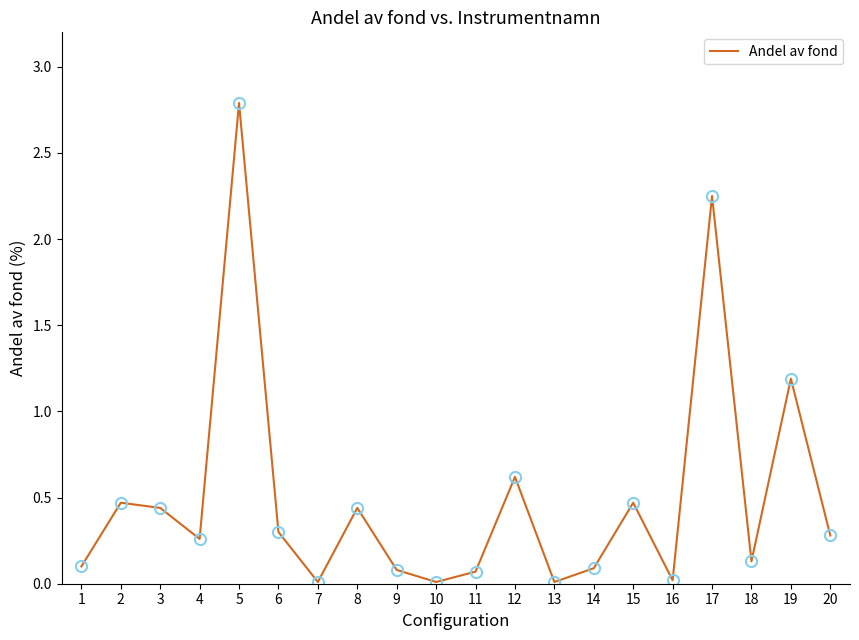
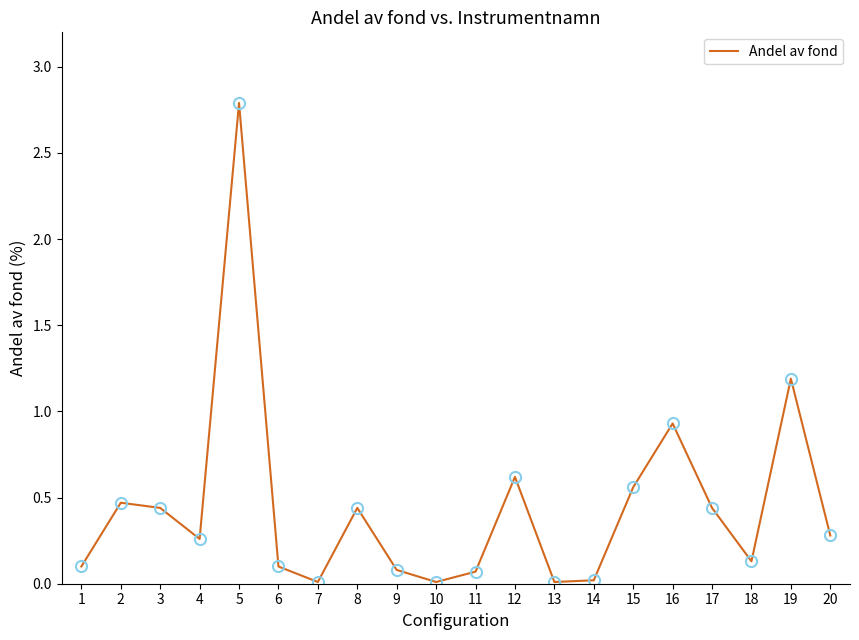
  {
    "1": 0.10,
    "2": 0.47,
    "3": 0.44,
    "4": 0.26,
    "5": 2.79,
-   "6": 0.3,
+   "6": 0.1,
    "7": 0.01,
    "8": 0.44,
    "9": 0.08,
    "10": 0.01,
    "11": 0.07,
    "12": 0.62,
    "13": 0.01,
-   "14": 0.09,
-   "15": 0.47,
-   "16": 0.02,
-   "17": 2.25,
+   "14": 0.02,
+   "15": 0.56,
+   "16": 0.93,
+   "17": 0.44,
    "18": 0.13,
    "19": 1.19,
    "20": 0.28
  }
